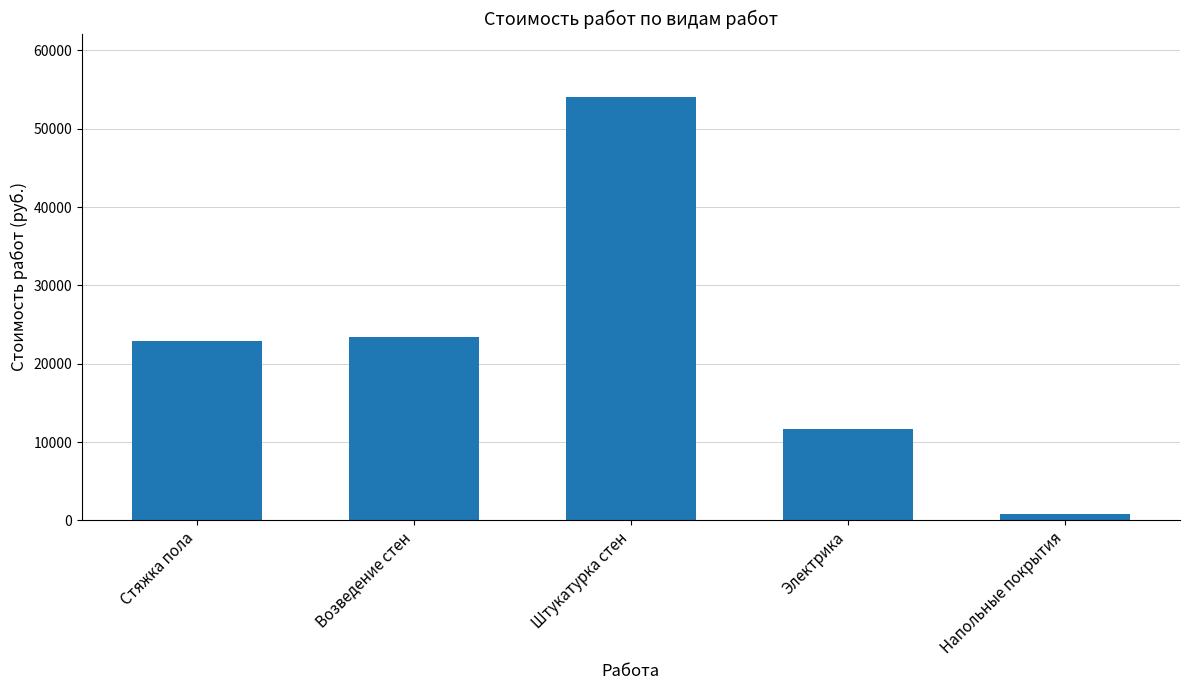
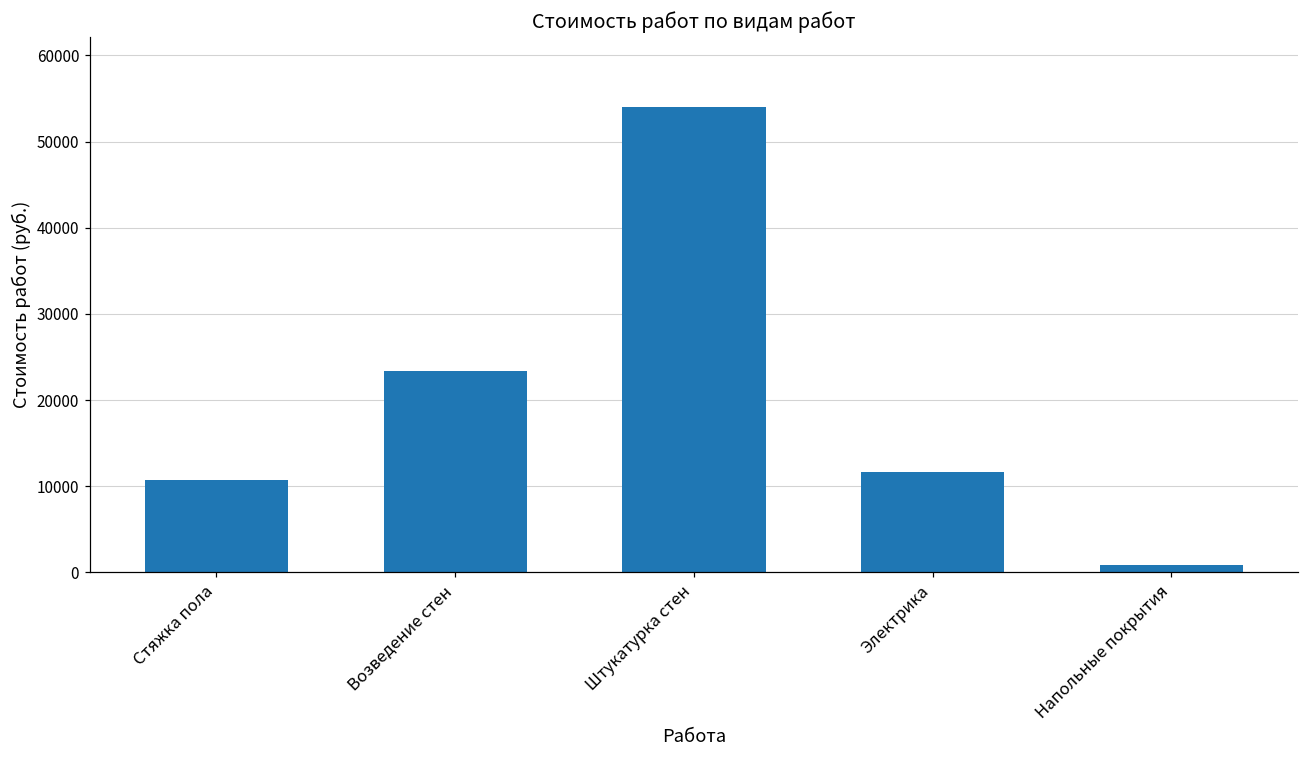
  {
-   "Стяжка пола": 23000,
+   "Стяжка пола": 11000,
    "Возведение стен": 23000,
    "Штукатурка стен": 54000,
    "Электрика": 12000,
    "Напольные покрытия": 1000
  }
